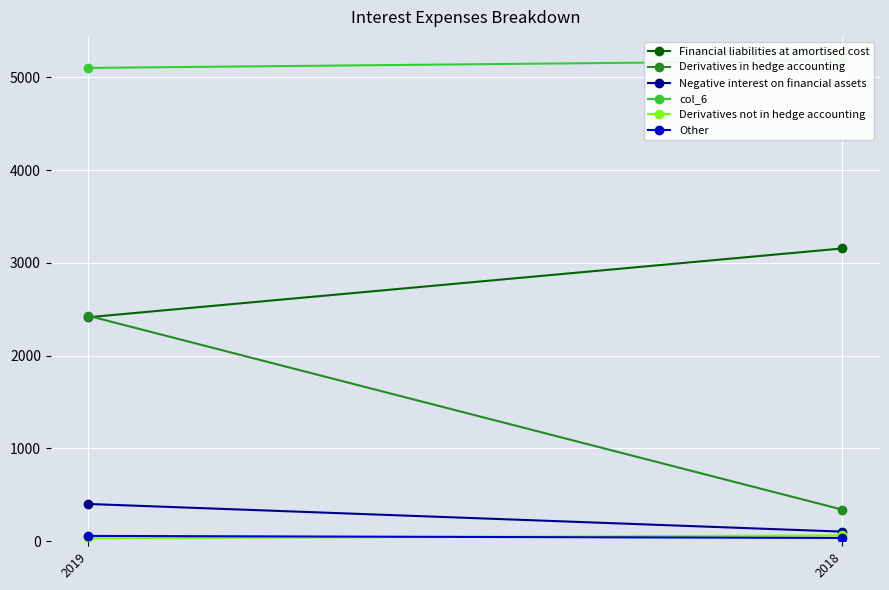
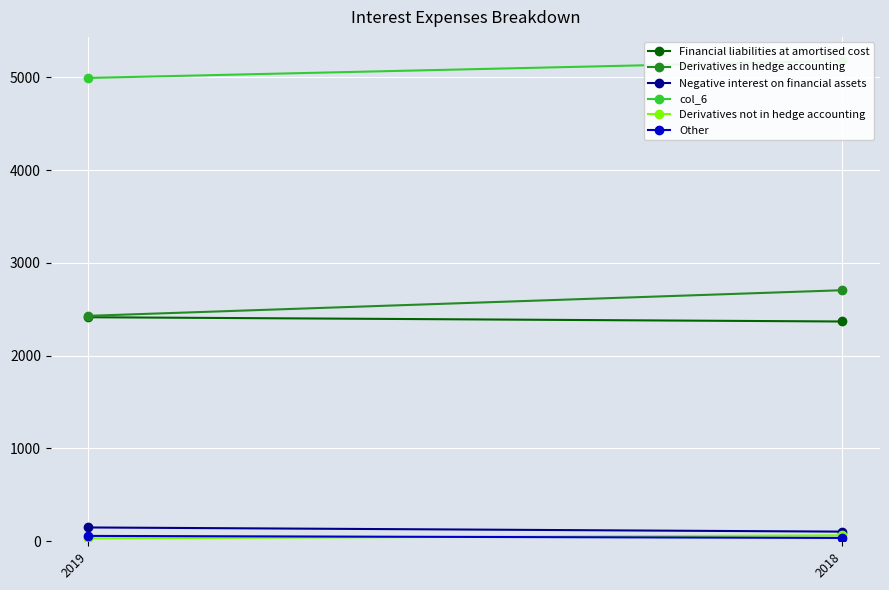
  {
    "Financial liabilities at amortised cost": {
-     "2018": 3200
+     "2018": 2400
    },
    "Derivatives in hedge accounting": {
-     "2018": 300
+     "2018": 2700
    },
    "Negative interest on financial assets": {
-     "2019": 400,
+     "2019": 100,
      "2018": 100
    },
    "col_6": {
-     "2019": 5100
+     "2019": 5000
    },
    "Derivatives not in hedge accounting": {
      "2018": 100
    },
    "Other": {
      "2018": 0
    }
  }
